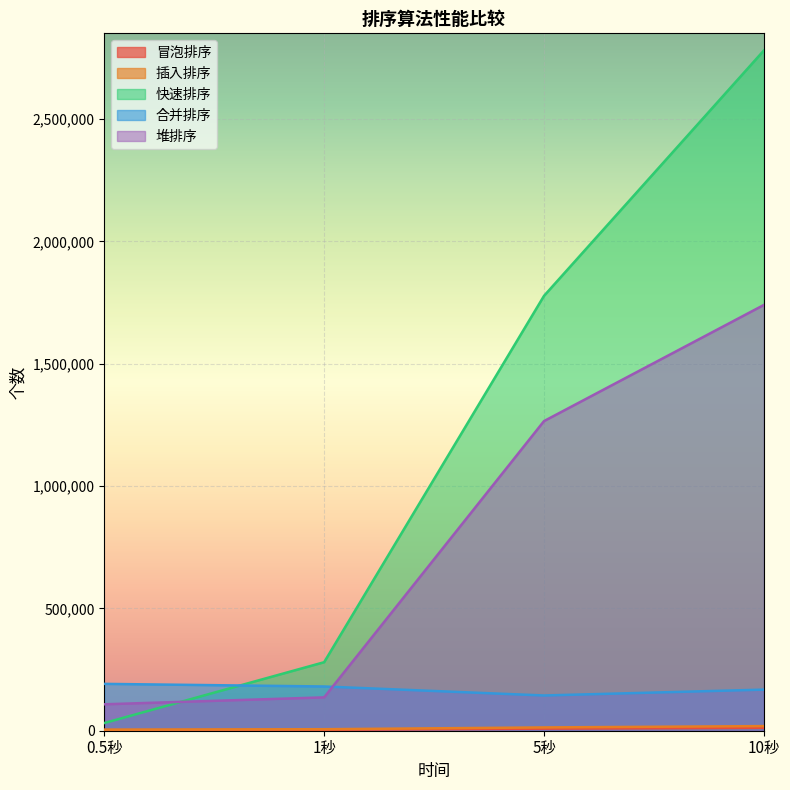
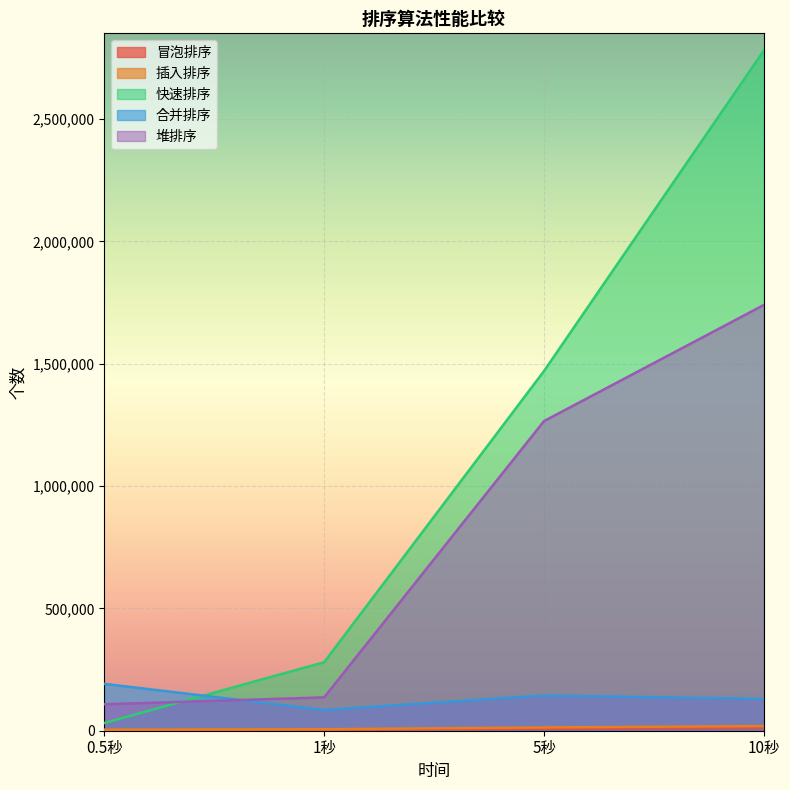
  {
    "快速排序": {
      "0.5秒": "30,000",
      "1秒": "280,000",
-     "5秒": "1,780,000",
+     "5秒": "1,470,000",
      "10秒": "2,780,000"
    },
    "合并排序": {
      "0.5秒": "190,000",
-     "1秒": "180,000",
+     "1秒": "90,000",
      "5秒": "140,000",
-     "10秒": "170,000"
+     "10秒": "130,000"
    },
    "堆排序": {
      "0.5秒": "110,000",
      "1秒": "140,000",
      "5秒": "1,270,000",
      "10秒": "1,740,000"
    }
  }
